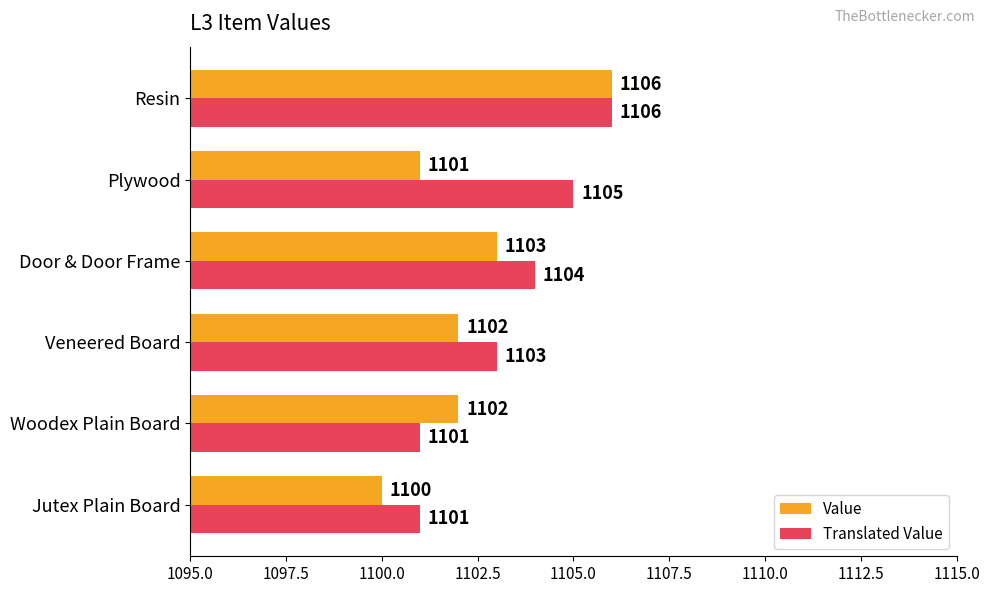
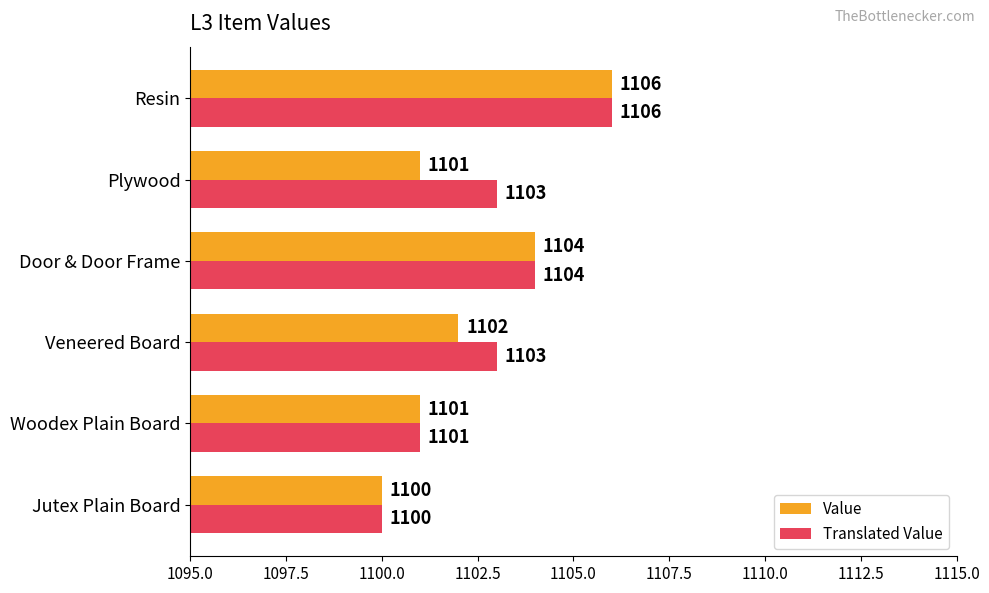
  {
    "Value": {
      "Resin": 1106,
      "Plywood": 1101,
-     "Door & Door Frame": 1103,
+     "Door & Door Frame": 1104,
      "Veneered Board": 1102,
-     "Woodex Plain Board": 1102,
+     "Woodex Plain Board": 1101,
      "Jutex Plain Board": 1100
    },
    "Translated Value": {
      "Resin": 1106,
-     "Plywood": 1105,
+     "Plywood": 1103,
      "Door & Door Frame": 1104,
      "Veneered Board": 1103,
      "Woodex Plain Board": 1101,
-     "Jutex Plain Board": 1101
+     "Jutex Plain Board": 1100
    }
  }
